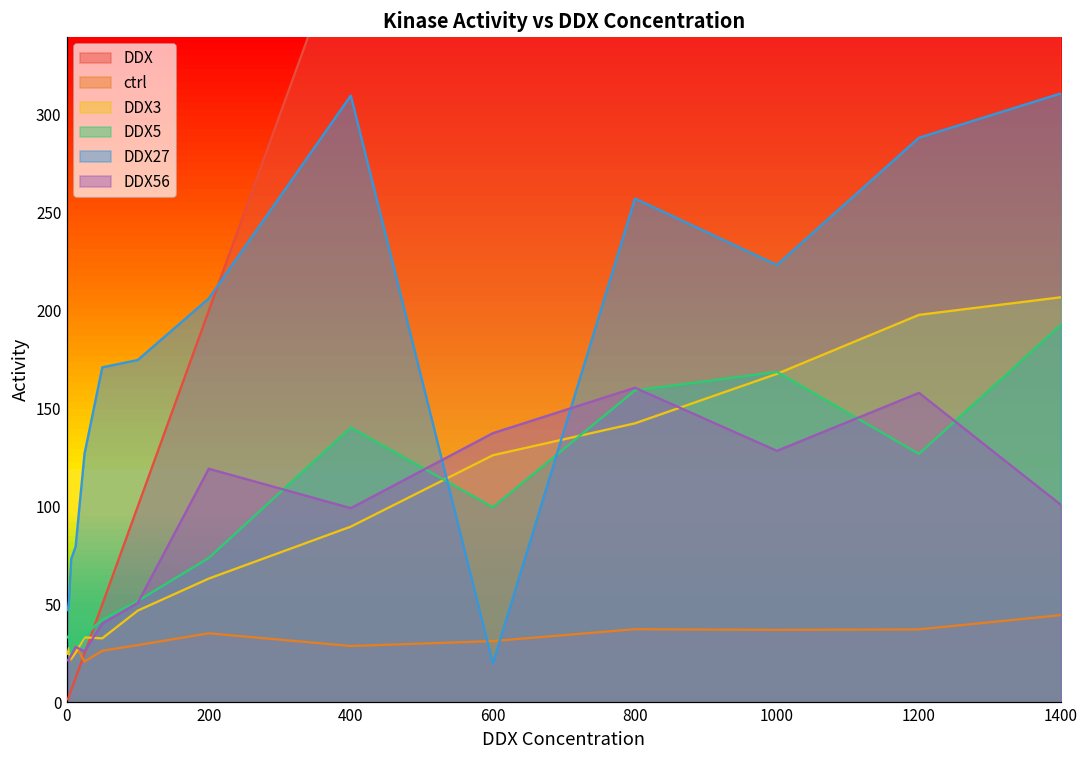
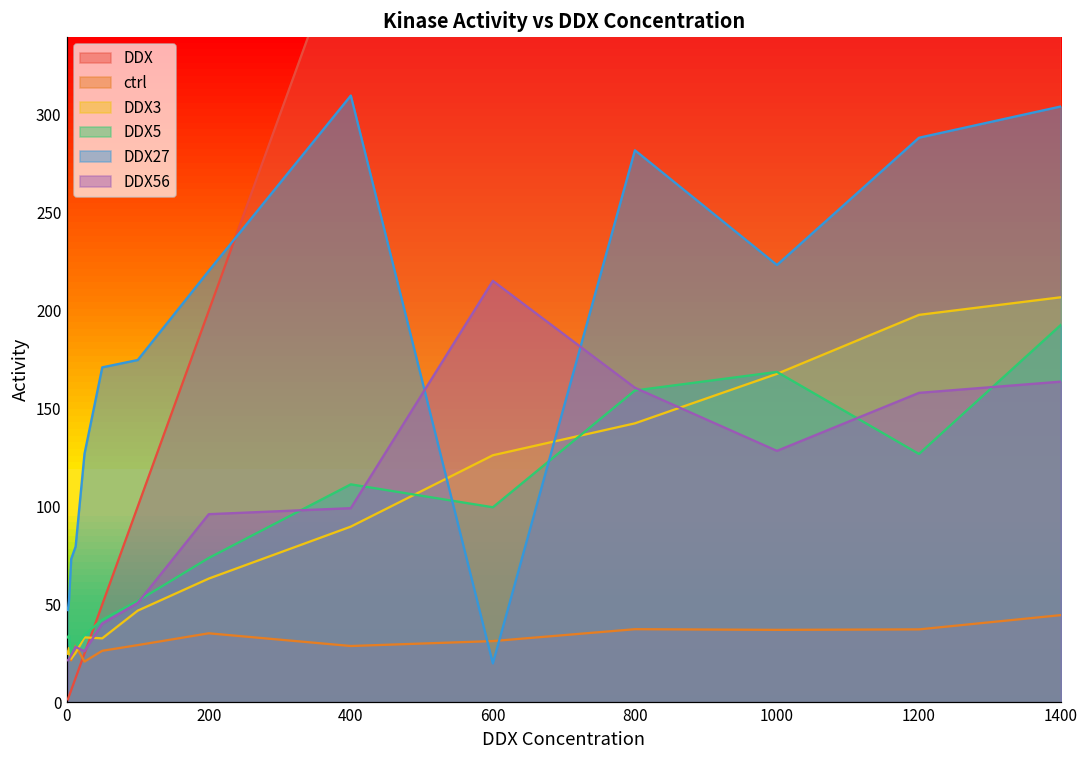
  {
    "DDX5": {
      "200": 74,
-     "400": 140,
+     "400": 111,
      "600": 100,
      "1200": 127,
      "1400": 193
    },
    "DDX27": {
-     "200": 206,
+     "200": 220,
      "400": 310,
      "600": 20,
-     "800": 257,
+     "800": 282,
      "1000": 223,
      "1200": 288,
-     "1400": 311
+     "1400": 304
    },
    "DDX56": {
-     "200": 119,
+     "200": 96,
      "400": 99,
-     "600": 138,
+     "600": 215,
      "1000": 128,
      "1200": 158,
-     "1400": 101
+     "1400": 164
    }
  }
